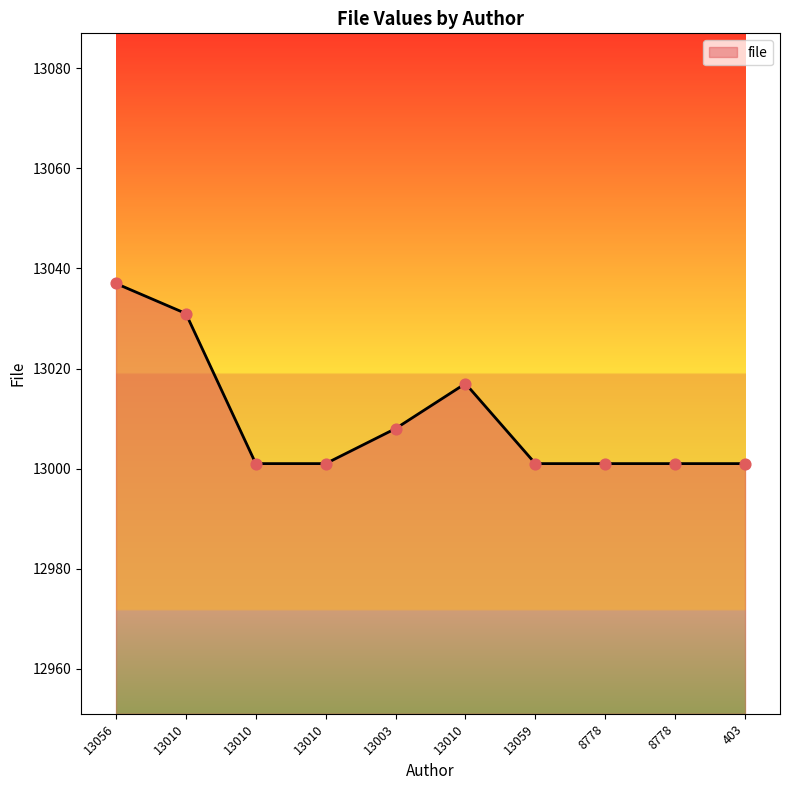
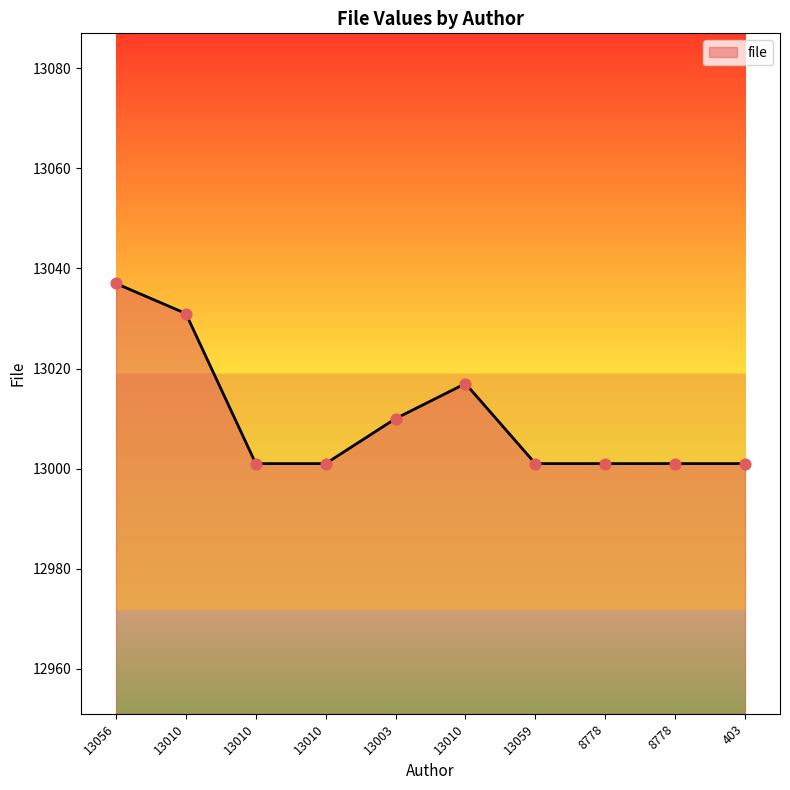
  {
    "13056": 13037,
-   "13003": 13008,
+   "13003": 13010,
    "13059": 13001,
    "403": 13001
  }
